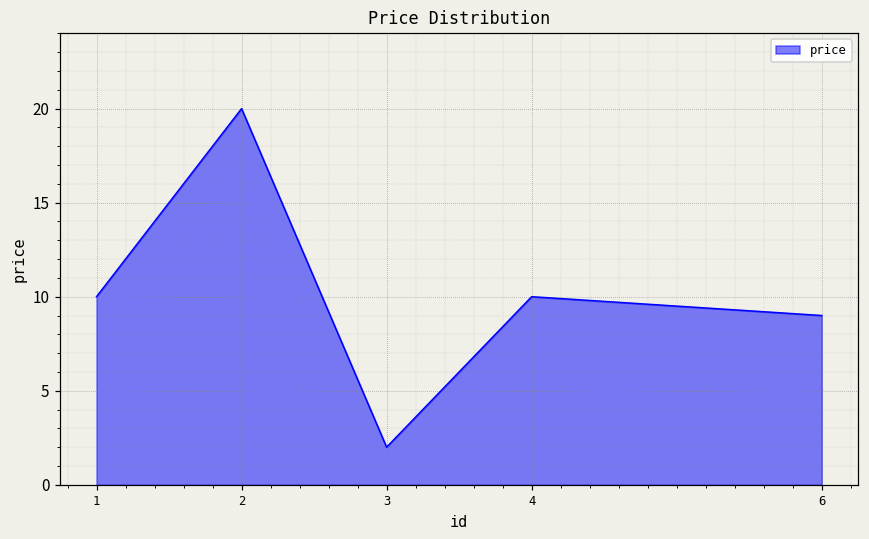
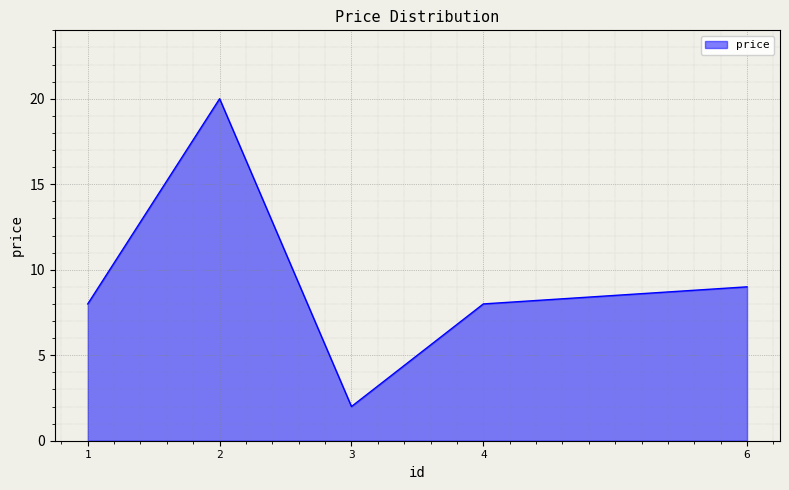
  {
-   "1": 10,
+   "1": 8,
    "2": 20,
    "3": 2,
-   "4": 10,
+   "4": 8,
    "6": 9
  }
